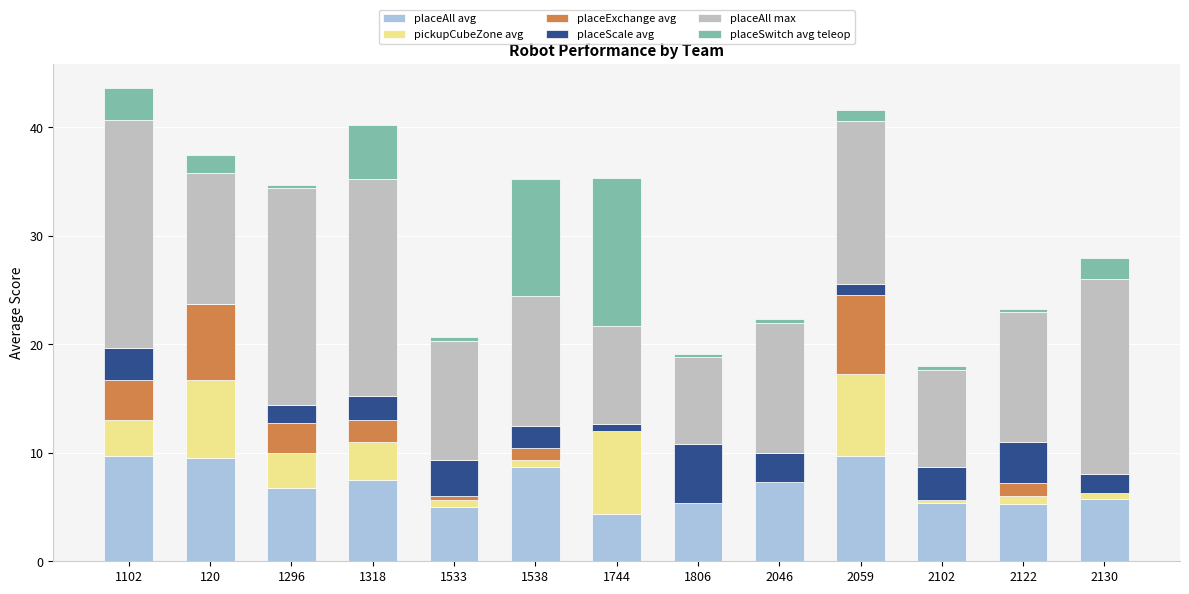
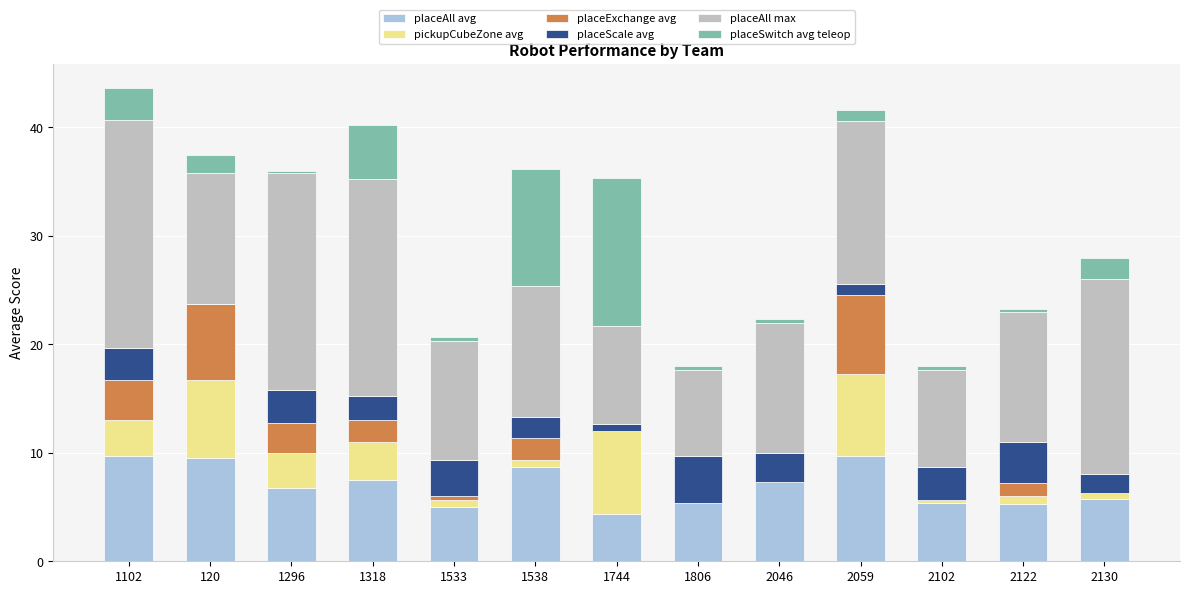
  {
    "pickupCubeZone avg": {
      "1102": 3.3,
      "120": 7.3,
      "1296": 3.3,
      "1318": 3.5,
      "1533": 0.7,
      "1538": 0.7,
      "1744": 7.7,
      "1806": 0.0,
      "2046": 0.0,
      "2059": 7.6,
      "2102": 0.3,
      "2122": 0.8,
      "2130": 0.5
    },
    "placeExchange avg": {
      "1102": 3.7,
      "120": 7.0,
      "1296": 2.8,
      "1318": 2.0,
      "1533": 0.3,
-     "1538": 1.1,
+     "1538": 2.0,
      "1744": 0.0,
      "1806": 0.0,
      "2046": 0.0,
      "2059": 7.3,
      "2102": 0.0,
      "2122": 1.3,
      "2130": 0.0
    },
    "placeScale avg": {
      "1102": 3.0,
      "120": 0.0,
-     "1296": 1.7,
+     "1296": 3.0,
      "1318": 2.3,
      "1533": 3.3,
      "1538": 2.0,
      "1744": 0.7,
-     "1806": 5.5,
+     "1806": 4.3,
      "2046": 2.7,
      "2059": 1.0,
      "2102": 3.0,
      "2122": 3.8,
      "2130": 1.8
    },
    "placeSwitch avg teleop": {
      "1102": 3.0,
      "120": 1.7,
      "1296": 0.3,
      "1318": 5.0,
      "1533": 0.4,
      "1538": 10.8,
      "1744": 13.7,
      "1806": 0.3,
      "2046": 0.3,
      "2059": 1.0,
      "2102": 0.3,
      "2122": 0.3,
      "2130": 2.0
    }
  }
